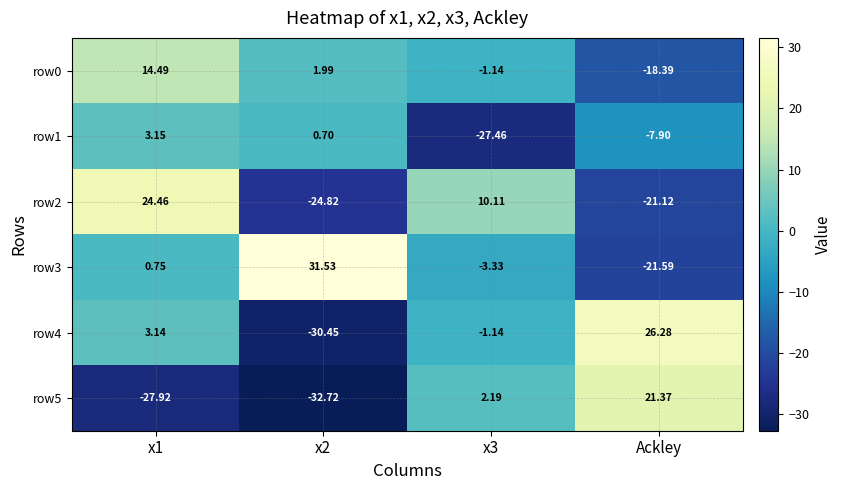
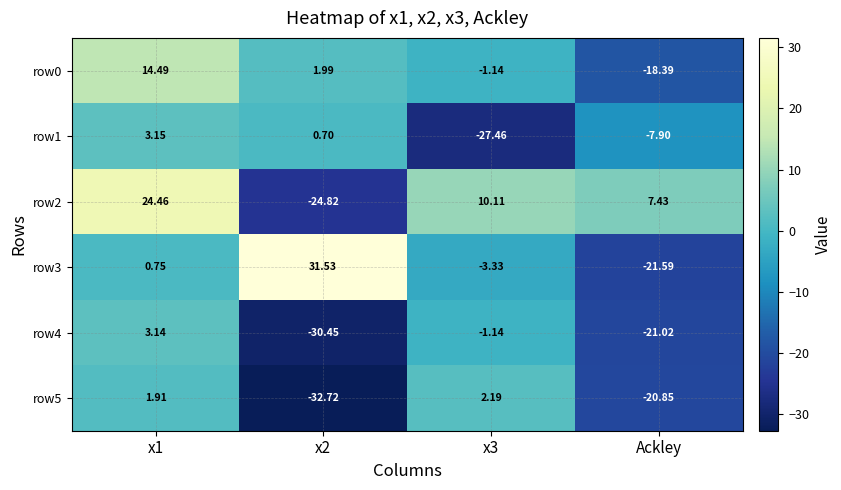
  {
    "row0": {
      "x1": 14.49,
      "x2": 1.99,
      "x3": -1.14,
      "Ackley": -18.39
    },
    "row1": {
      "x1": 3.15,
      "x2": 0.70,
      "x3": -27.46,
      "Ackley": -7.90
    },
    "row2": {
      "x1": 24.46,
      "x2": -24.82,
      "x3": 10.11,
-     "Ackley": -21.12
+     "Ackley": 7.43
    },
    "row3": {
      "x1": 0.75,
      "x2": 31.53,
      "x3": -3.33,
      "Ackley": -21.59
    },
    "row4": {
      "x1": 3.14,
      "x2": -30.45,
      "x3": -1.14,
-     "Ackley": 26.28
+     "Ackley": -21.02
    },
    "row5": {
-     "x1": -27.92,
+     "x1": 1.91,
      "x2": -32.72,
      "x3": 2.19,
-     "Ackley": 21.37
+     "Ackley": -20.85
    }
  }
